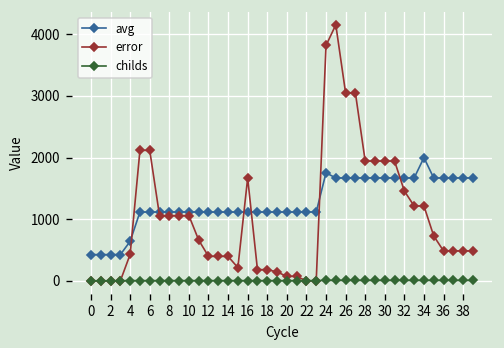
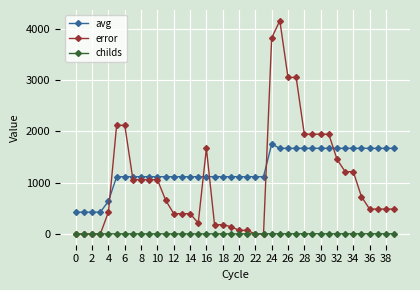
  {
    "avg": {
      "0": 400,
      "2": 400,
      "4": 600,
      "6": 1100,
      "8": 1100,
      "10": 1100,
      "12": 1100,
      "14": 1100,
      "16": 1100,
      "18": 1100,
      "20": 1100,
      "22": 1100,
      "24": 1800,
      "26": 1700,
      "28": 1700,
      "30": 1700,
      "32": 1700,
-     "34": 2000,
+     "34": 1700,
      "36": 1700,
      "38": 1700
    },
    "error": {
      "4": 400,
      "6": 2100,
      "8": 1100,
      "10": 1100,
      "12": 400,
      "14": 400,
      "16": 1700,
      "18": 200,
      "20": 100,
      "24": 3800,
      "26": 3000,
      "28": 1900,
      "30": 1900,
      "32": 1500,
      "34": 1200,
      "36": 500,
      "38": 500
    },
    "childs": {
      "4": 0,
      "6": 0,
      "8": 0,
      "10": 0,
      "12": 0,
      "14": 0,
      "16": 0,
      "18": 0,
      "20": 0,
      "24": 0,
      "26": 0,
      "28": 0,
      "30": 0,
      "32": 0,
      "34": 0,
      "36": 0,
      "38": 0
    }
  }
